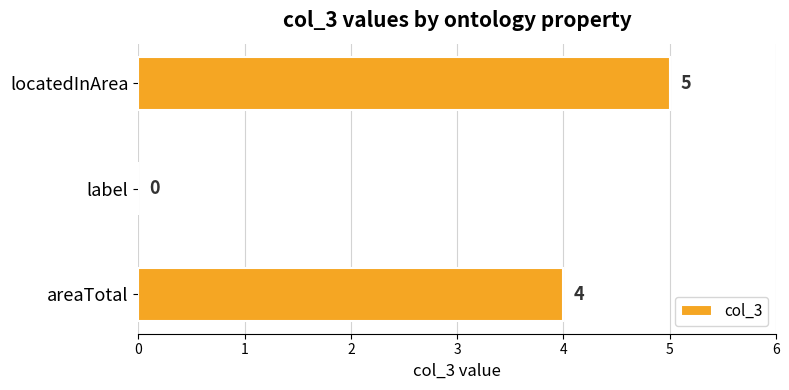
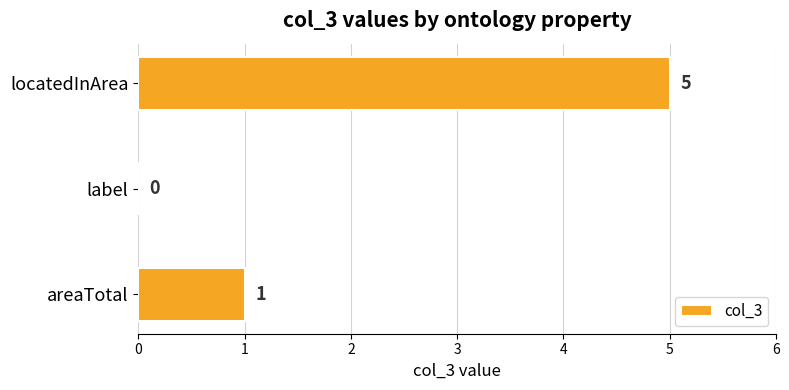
  {
    "locatedInArea": 5,
    "label": 0,
-   "areaTotal": 4
+   "areaTotal": 1
  }
